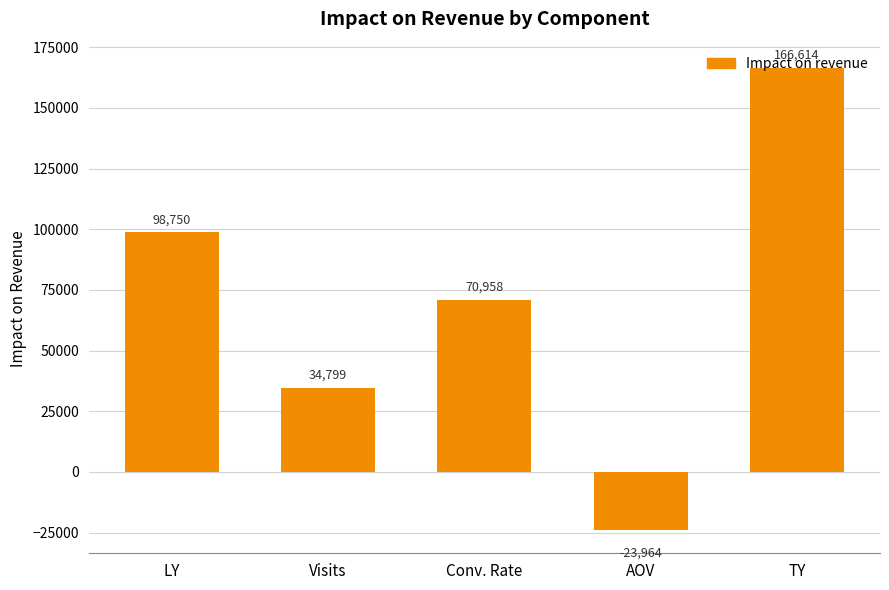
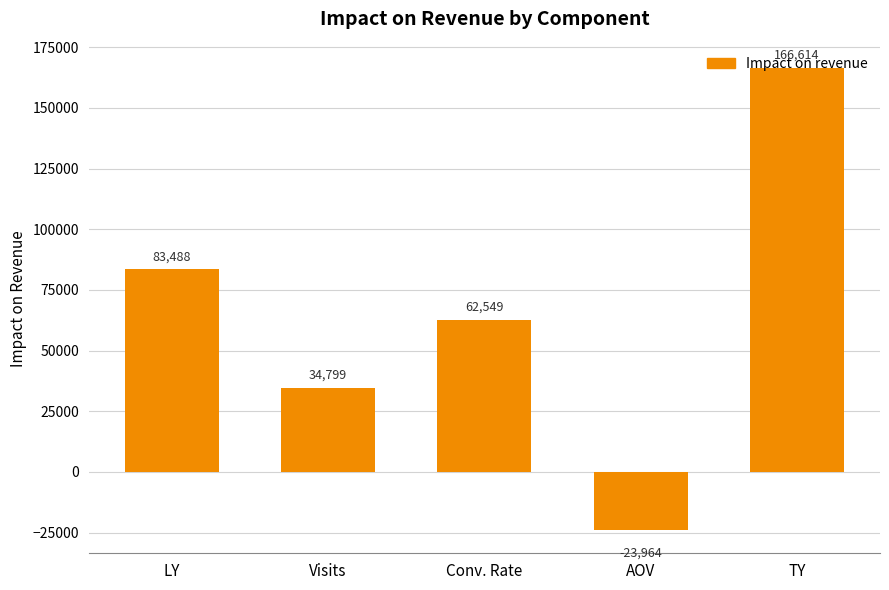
  {
-   "LY": "98,750",
+   "LY": "83,488",
    "Visits": "34,799",
-   "Conv. Rate": "70,958",
+   "Conv. Rate": "62,549",
    "AOV": "-23,964",
    "TY": "166,614"
  }
